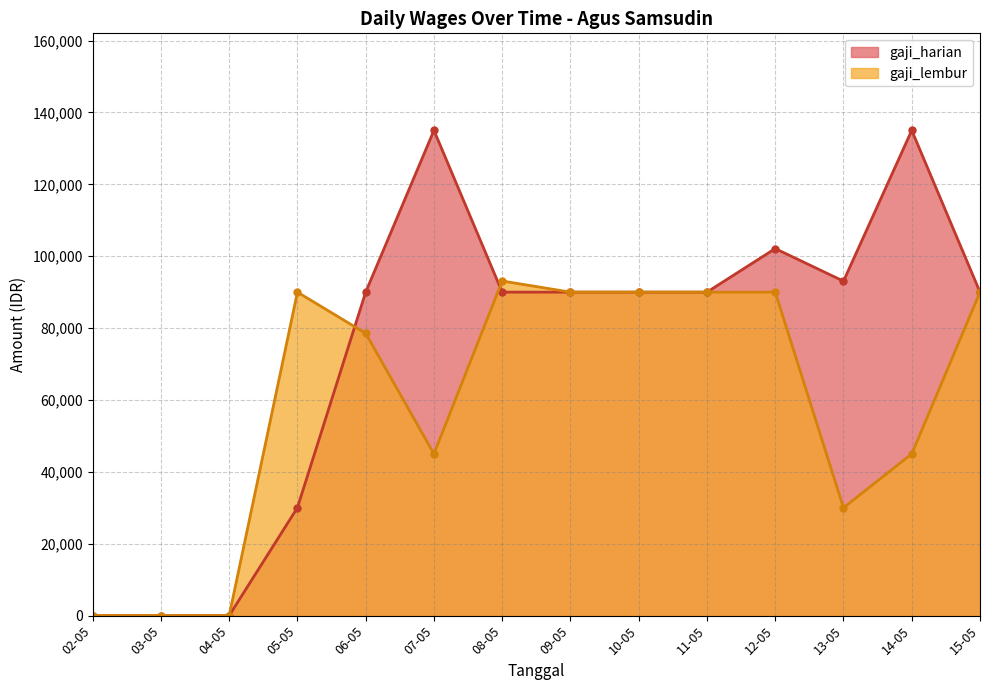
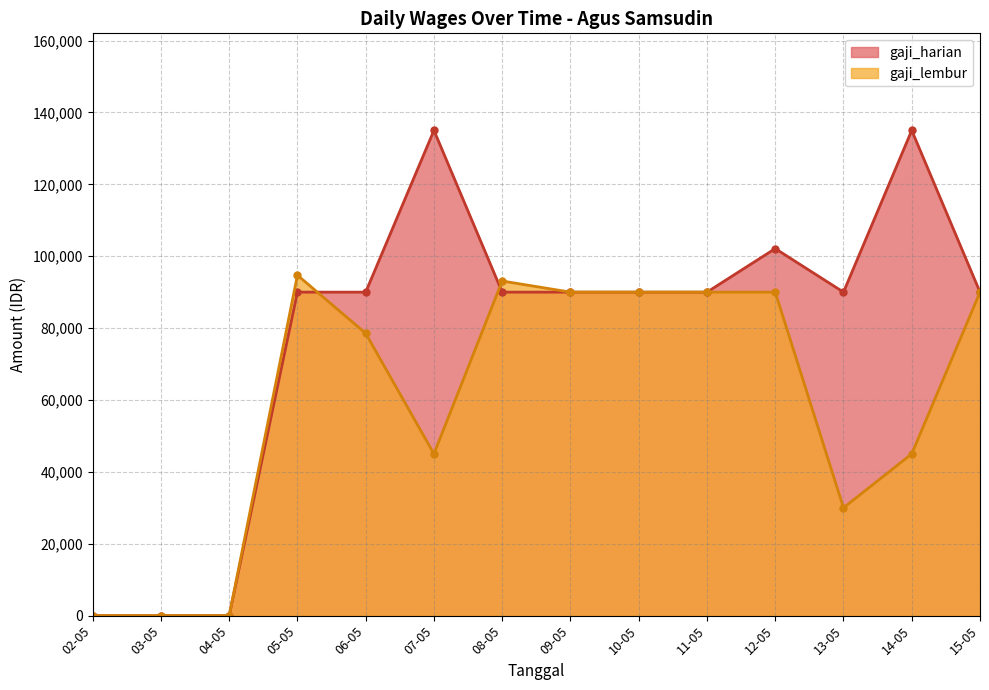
  {
    "gaji_harian": {
-     "05-05": "30,000",
+     "05-05": "90,000",
      "06-05": "90,000",
      "07-05": "135,000",
      "08-05": "90,000",
      "12-05": "102,000",
-     "13-05": "93,000",
+     "13-05": "90,000",
      "14-05": "135,000"
    },
    "gaji_lembur": {
-     "05-05": "90,000",
+     "05-05": "95,000",
      "06-05": "79,000",
      "07-05": "45,000",
      "08-05": "93,000",
      "12-05": "90,000",
      "13-05": "30,000",
      "14-05": "45,000"
    }
  }
